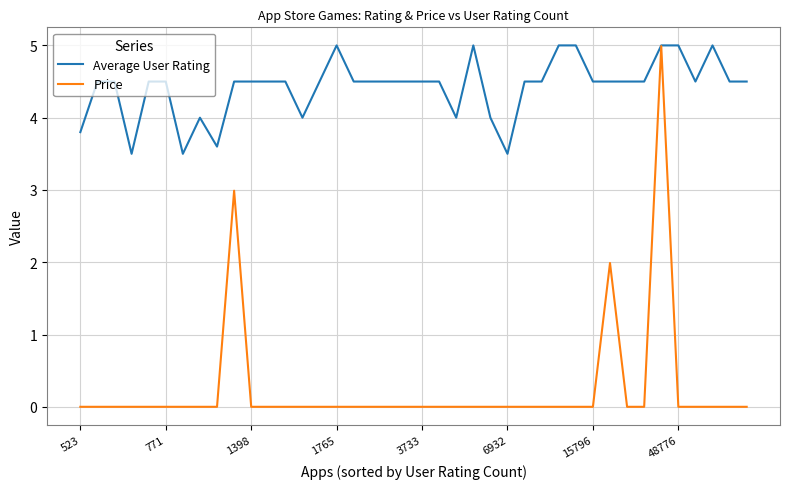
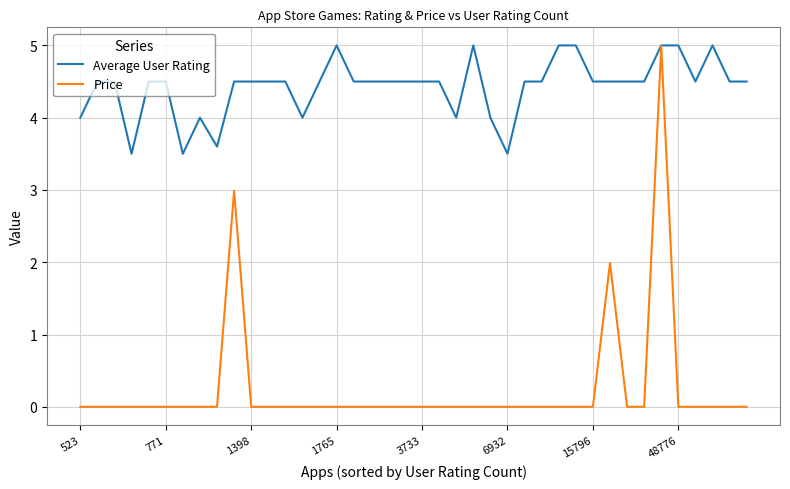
  {
    "Average User Rating": {
-     "523": 3.8,
+     "523": 4.0,
      "1398": 4.5,
      "1765": 5.0,
      "3733": 4.5,
      "6932": 3.5,
      "15796": 4.5,
      "48776": 5.0
    },
    "Price": {
      "523": 0.0,
      "771": 0.0,
      "1398": 0.0,
      "1765": 0.0,
      "3733": 0.0,
      "6932": 0.0,
      "15796": 0.0,
      "48776": 0.0
    }
  }
